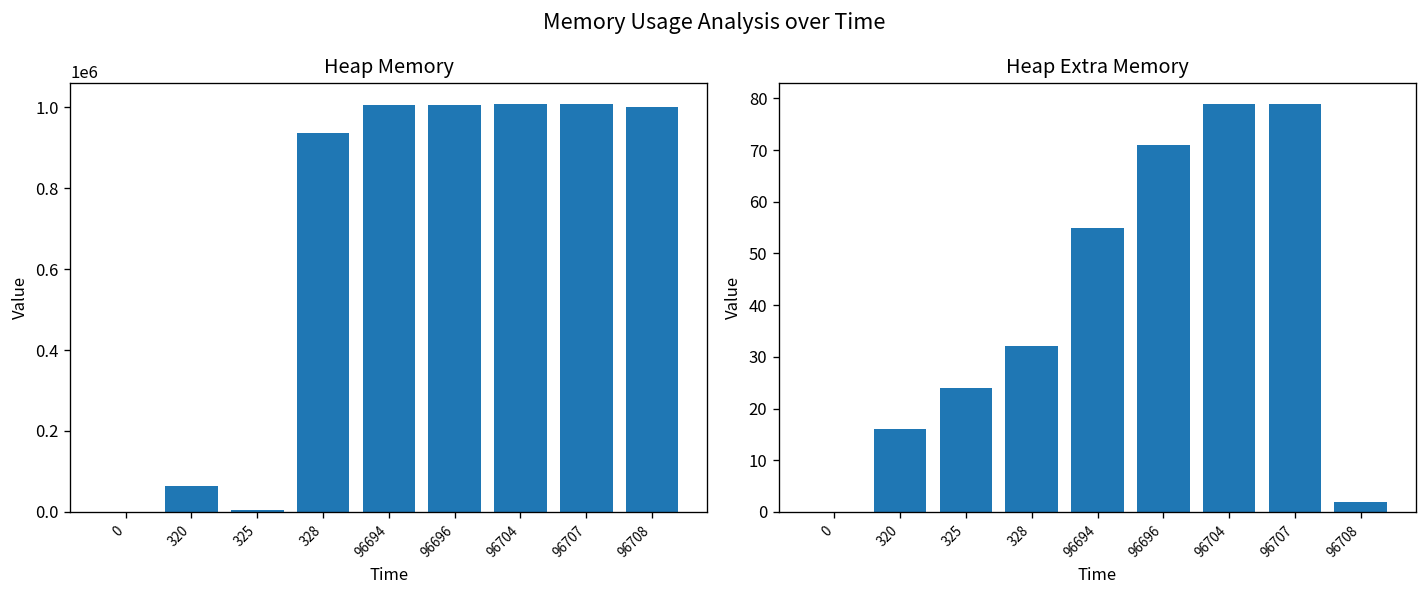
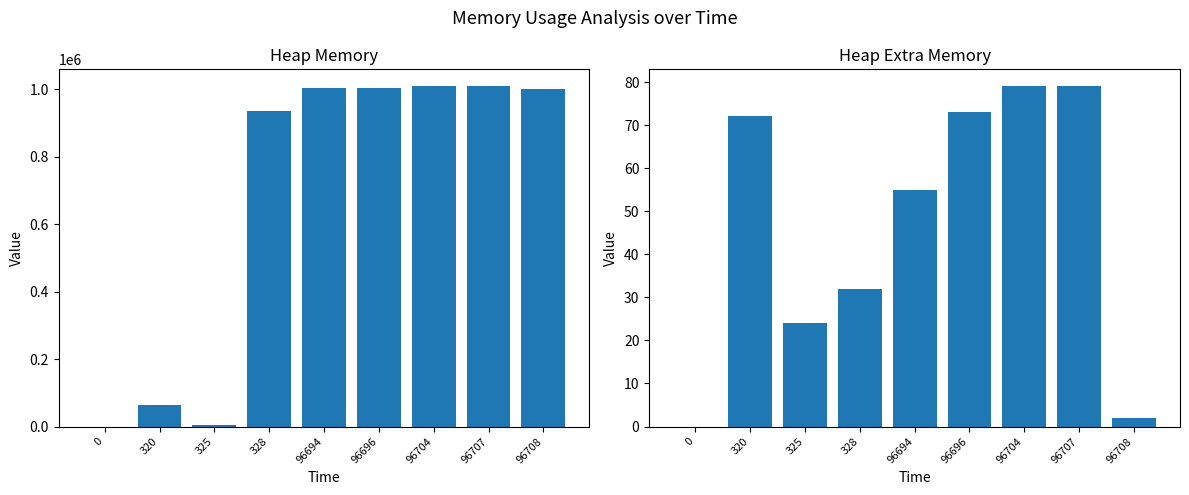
  {
    "Heap Memory": {
      "0": 0,
      "320": 60000,
      "328": 940000,
      "96694": 1000000,
      "96696": 1010000,
      "96704": 1010000,
      "96707": 1010000,
      "96708": 1000000
    },
    "Heap Extra Memory": {
      "0": 0,
-     "320": 16,
+     "320": 72,
      "325": 24,
      "328": 32,
      "96694": 55,
-     "96696": 71,
+     "96696": 73,
      "96704": 79,
      "96707": 79,
      "96708": 2
    }
  }
